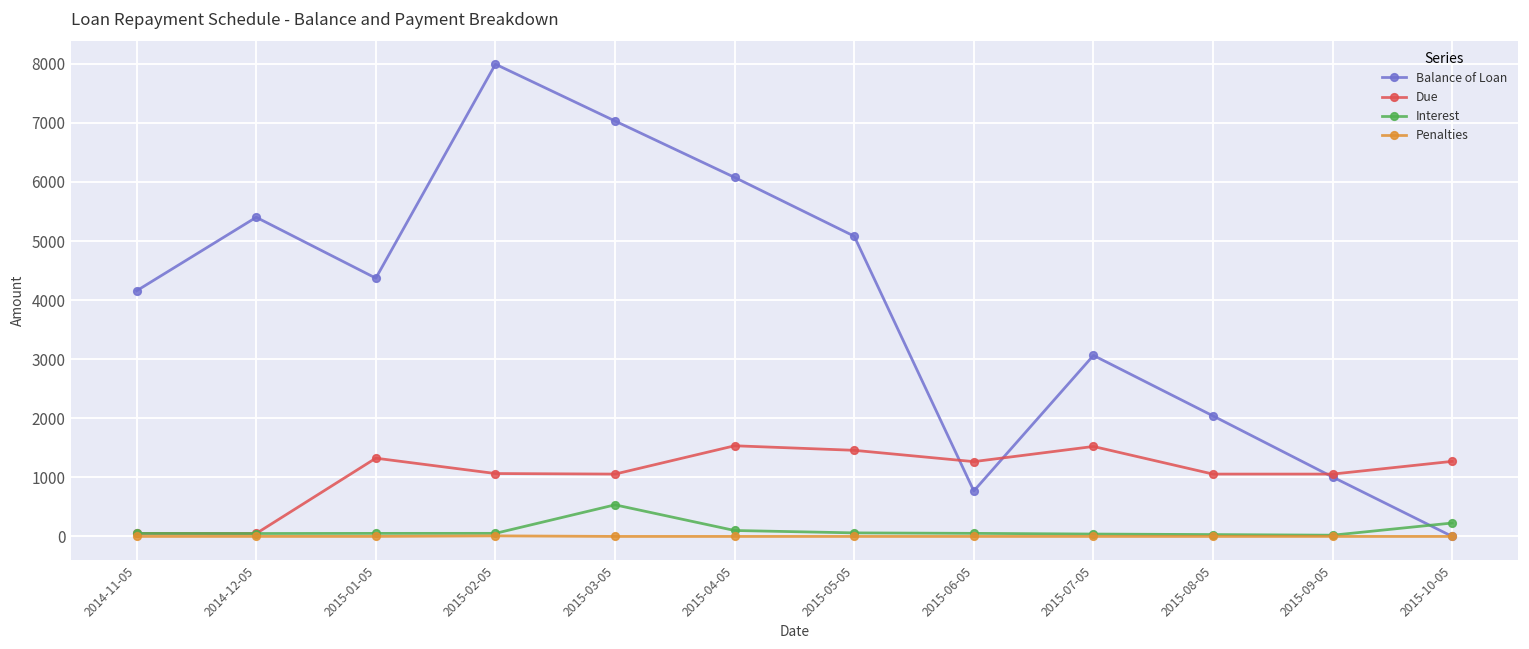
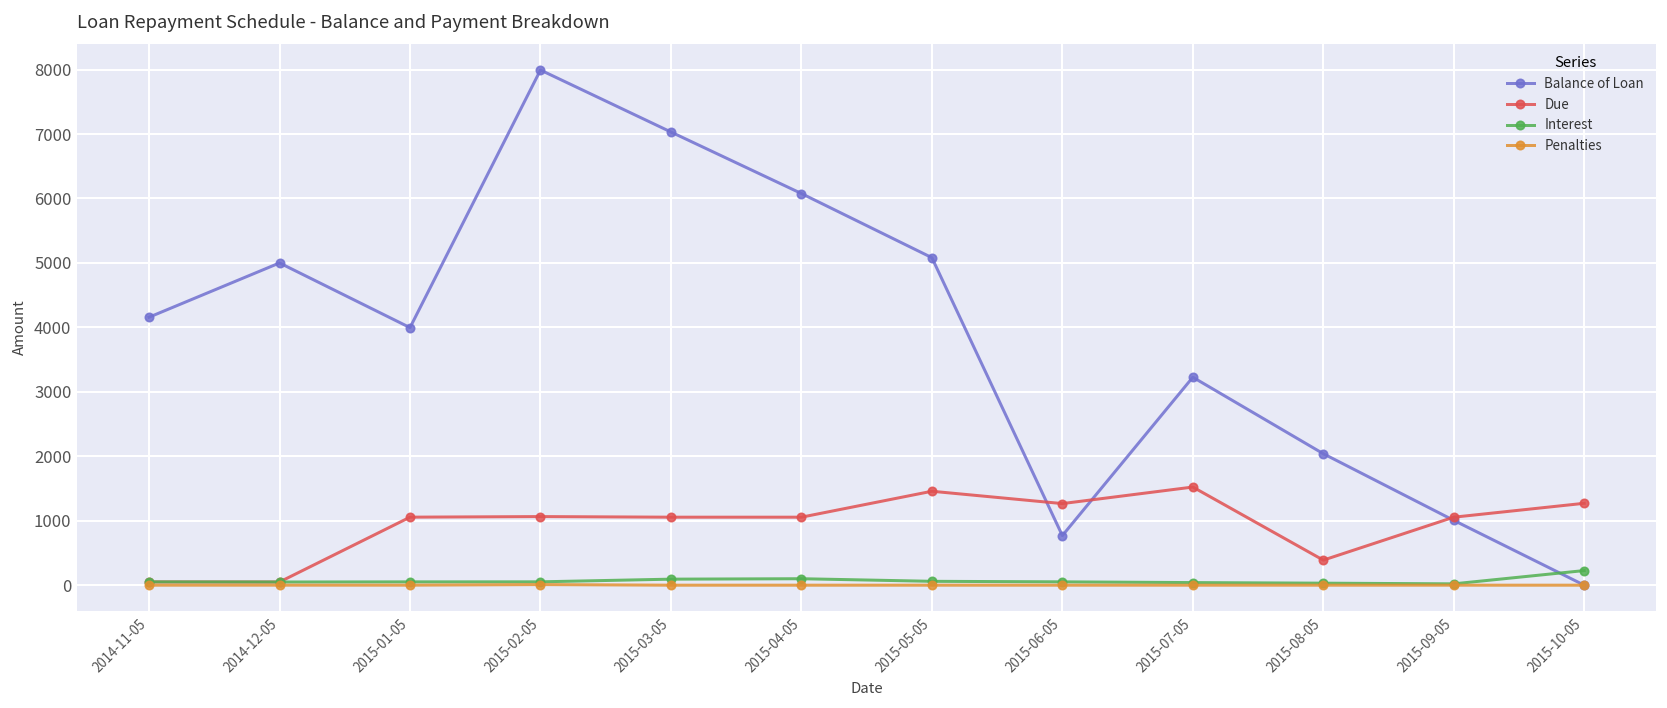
  {
    "Balance of Loan": {
      "2014-11-05": 4200,
-     "2014-12-05": 5400,
-     "2015-01-05": 4400,
+     "2014-12-05": 5000,
+     "2015-01-05": 4000,
      "2015-02-05": 8000,
      "2015-03-05": 7000,
      "2015-04-05": 6100,
      "2015-05-05": 5100,
      "2015-06-05": 800,
-     "2015-07-05": 3100,
+     "2015-07-05": 3200,
      "2015-08-05": 2000,
      "2015-09-05": 1000
    },
    "Due": {
-     "2015-01-05": 1300,
+     "2015-01-05": 1100,
      "2015-02-05": 1100,
      "2015-03-05": 1100,
-     "2015-04-05": 1500,
+     "2015-04-05": 1100,
      "2015-05-05": 1500,
      "2015-06-05": 1300,
      "2015-07-05": 1500,
-     "2015-08-05": 1100,
+     "2015-08-05": 400,
      "2015-09-05": 1100,
      "2015-10-05": 1300
    },
    "Interest": {
      "2015-01-05": 100,
-     "2015-03-05": 500,
+     "2015-03-05": 100,
      "2015-04-05": 100,
      "2015-05-05": 100,
      "2015-06-05": 100,
      "2015-10-05": 200
    },
    "Penalties": {
      "2014-11-05": 0,
      "2014-12-05": 0,
      "2015-01-05": 0,
      "2015-03-05": 0,
      "2015-04-05": 0,
      "2015-05-05": 0,
      "2015-06-05": 0
    }
  }
